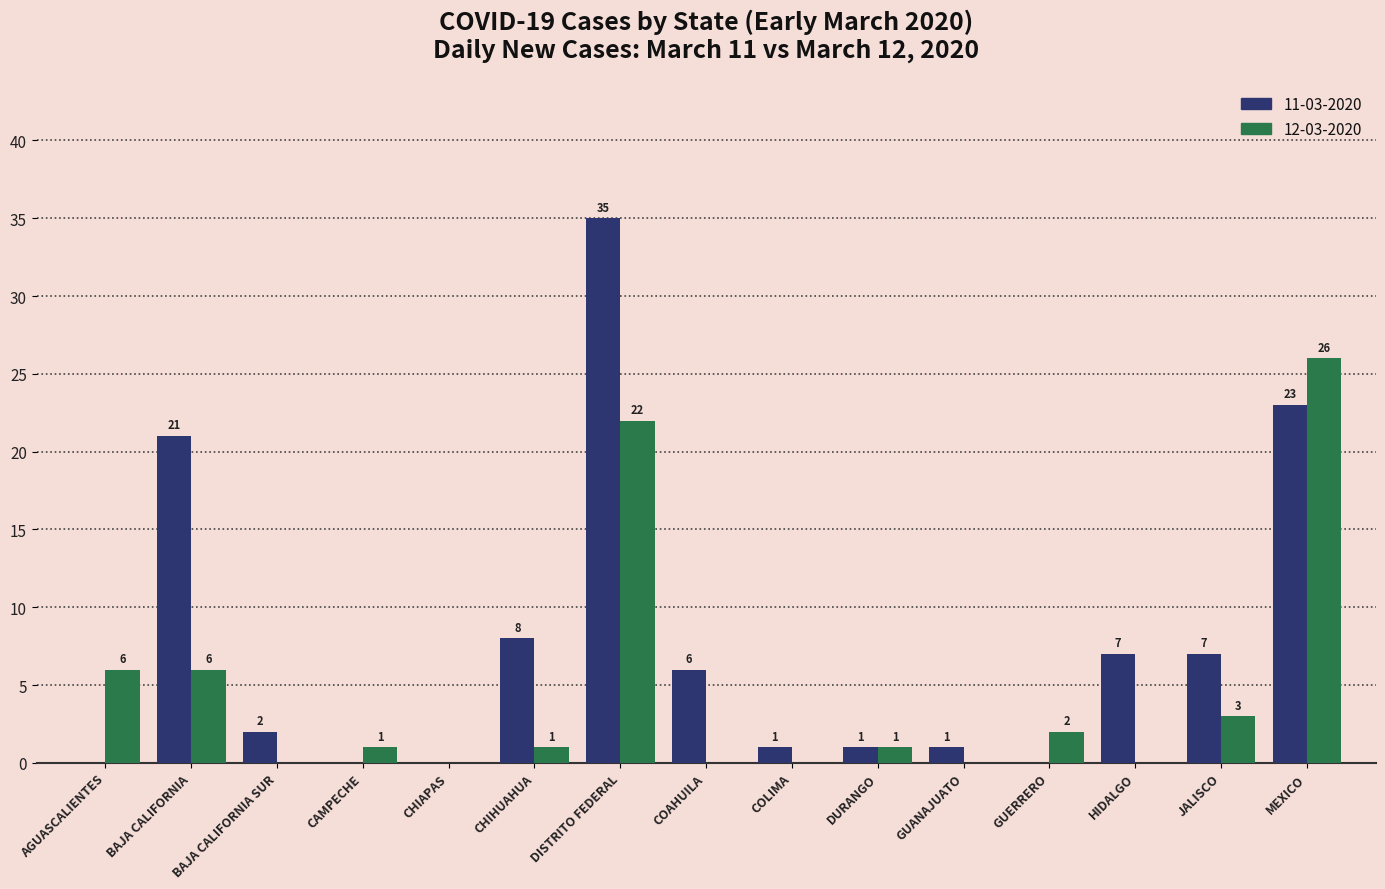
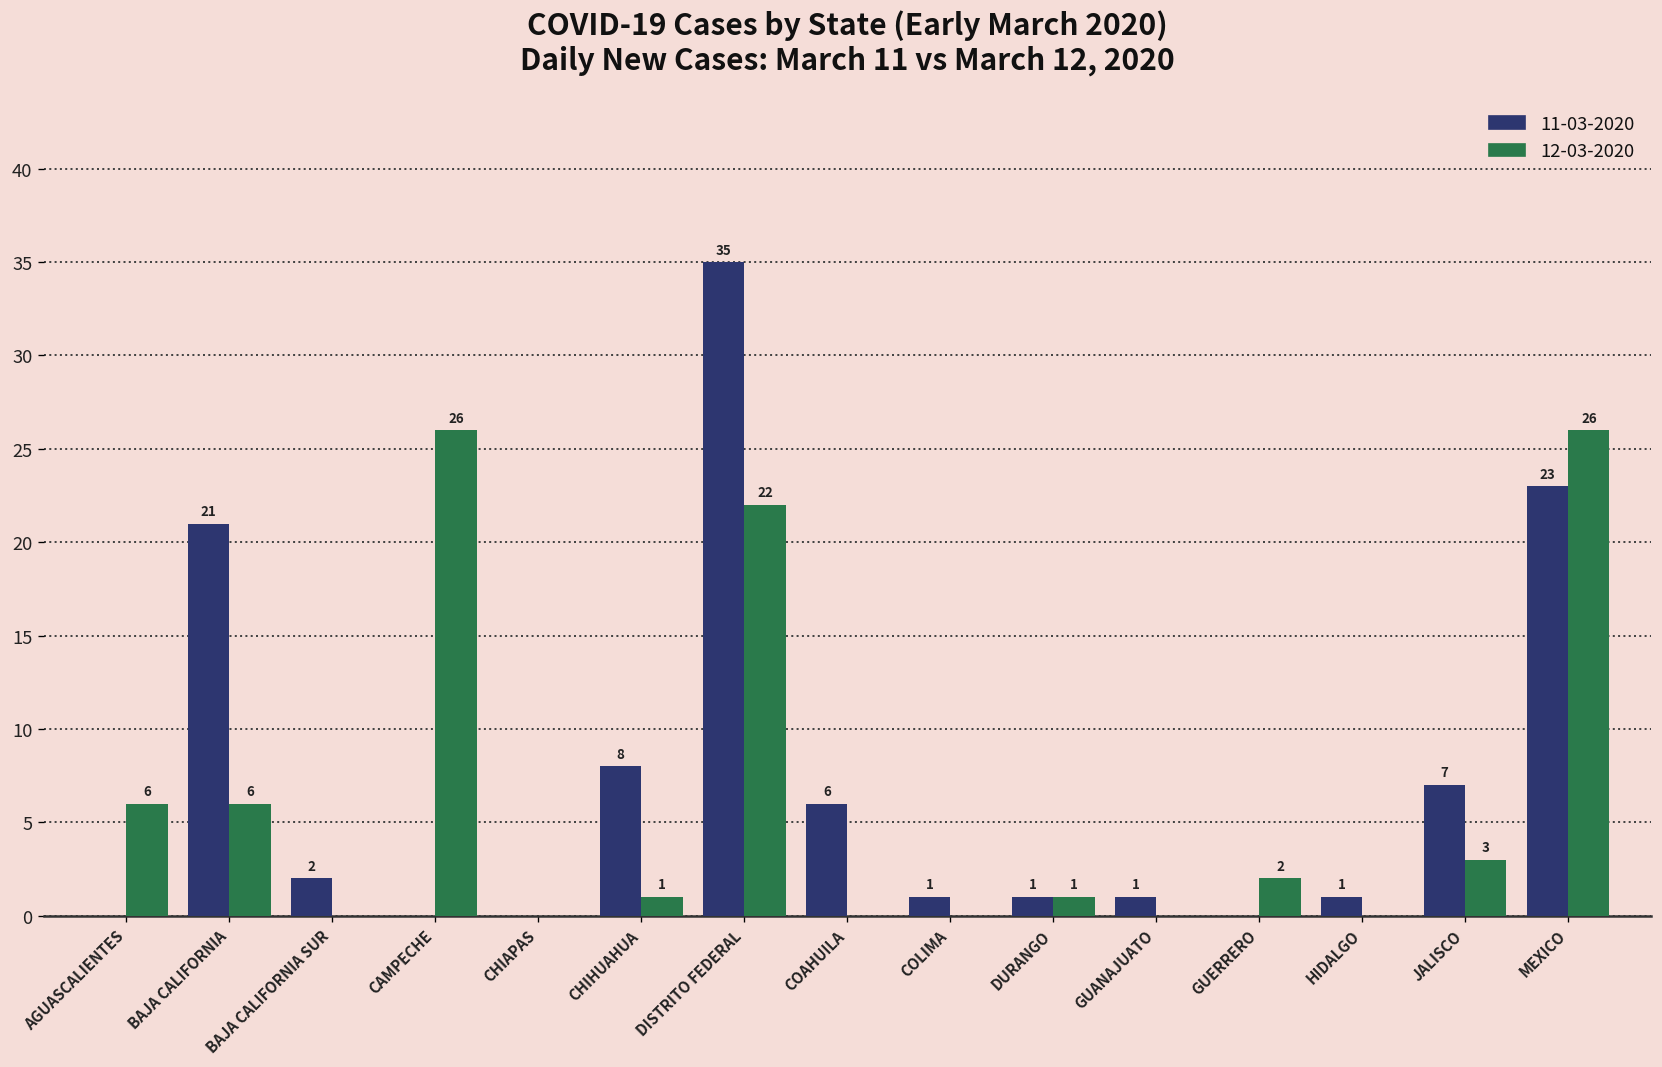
  {
    "11-03-2020": {
      "BAJA CALIFORNIA": 21,
      "BAJA CALIFORNIA SUR": 2,
      "CHIHUAHUA": 8,
      "DISTRITO FEDERAL": 35,
      "COAHUILA": 6,
      "COLIMA": 1,
      "DURANGO": 1,
      "GUANAJUATO": 1,
-     "HIDALGO": 7,
+     "HIDALGO": 1,
      "JALISCO": 7,
      "MEXICO": 23
    },
    "12-03-2020": {
      "AGUASCALIENTES": 6,
      "BAJA CALIFORNIA": 6,
-     "CAMPECHE": 1,
+     "CAMPECHE": 26,
      "CHIHUAHUA": 1,
      "DISTRITO FEDERAL": 22,
      "DURANGO": 1,
      "GUERRERO": 2,
      "JALISCO": 3,
      "MEXICO": 26
    }
  }
